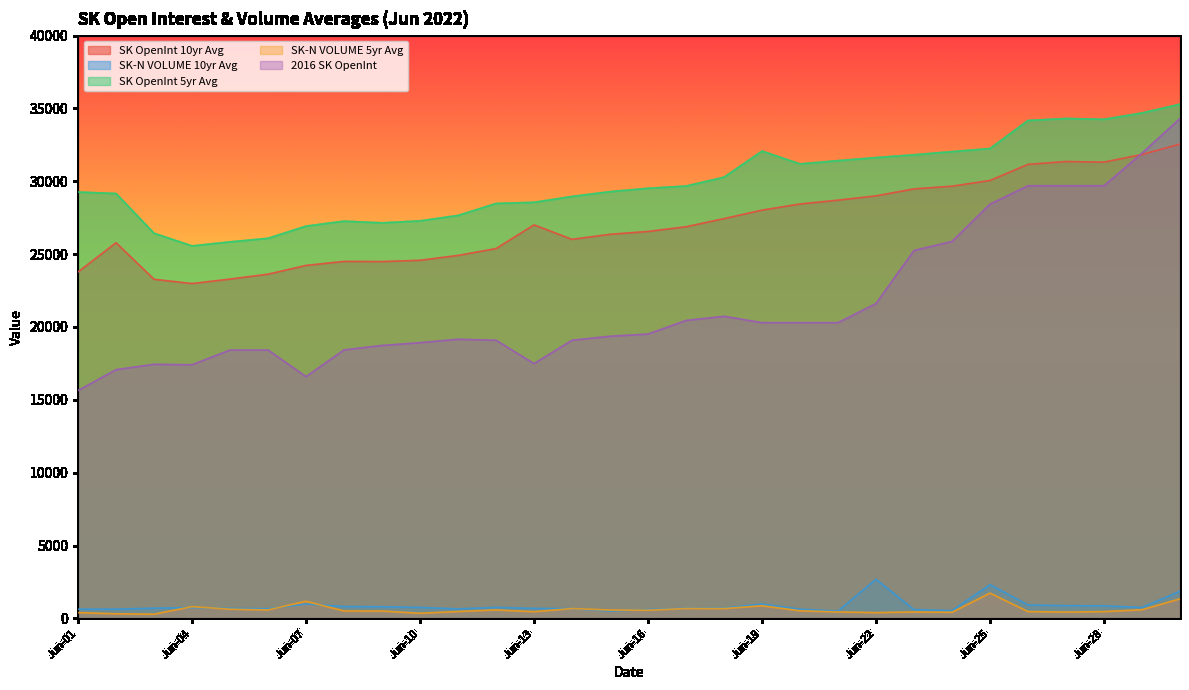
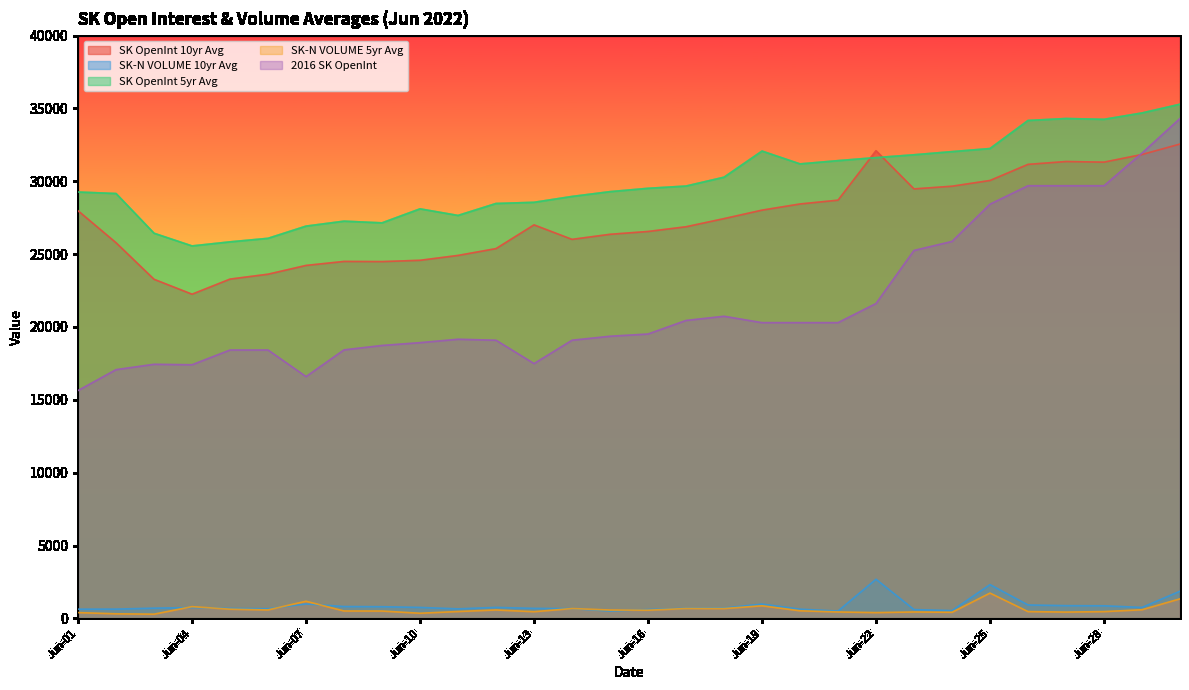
  {
    "SK OpenInt 10yr Avg": {
-     "Jun-01": 23800,
-     "Jun-04": 23000,
+     "Jun-01": 28000,
+     "Jun-04": 22300,
      "Jun-07": 24200,
      "Jun-10": 24600,
      "Jun-13": 27000,
      "Jun-16": 26600,
      "Jun-19": 28000,
-     "Jun-22": 29000,
+     "Jun-22": 32100,
      "Jun-25": 30100,
      "Jun-28": 31300
    },
    "SK-N VOLUME 10yr Avg": {
      "Jun-01": 600,
      "Jun-07": 1000,
      "Jun-10": 800,
      "Jun-13": 700,
      "Jun-22": 2700,
      "Jun-25": 2300,
      "Jun-28": 900
    },
    "SK OpenInt 5yr Avg": {
      "Jun-01": 29300,
      "Jun-04": 25600,
      "Jun-07": 26900,
-     "Jun-10": 27300,
+     "Jun-10": 28100,
      "Jun-13": 28600,
      "Jun-16": 29500,
      "Jun-19": 32100,
      "Jun-22": 31600,
      "Jun-25": 32200,
      "Jun-28": 34300
    },
    "SK-N VOLUME 5yr Avg": {
      "Jun-01": 400,
      "Jun-07": 1200,
      "Jun-10": 400,
      "Jun-13": 500,
      "Jun-22": 400,
      "Jun-25": 1700,
      "Jun-28": 500
    },
    "2016 SK OpenInt": {
      "Jun-01": 15600,
      "Jun-04": 17400,
      "Jun-07": 16600,
      "Jun-10": 18900,
      "Jun-13": 17500,
      "Jun-16": 19500,
      "Jun-19": 20300,
      "Jun-22": 21600,
      "Jun-25": 28400,
      "Jun-28": 29700
    }
  }
